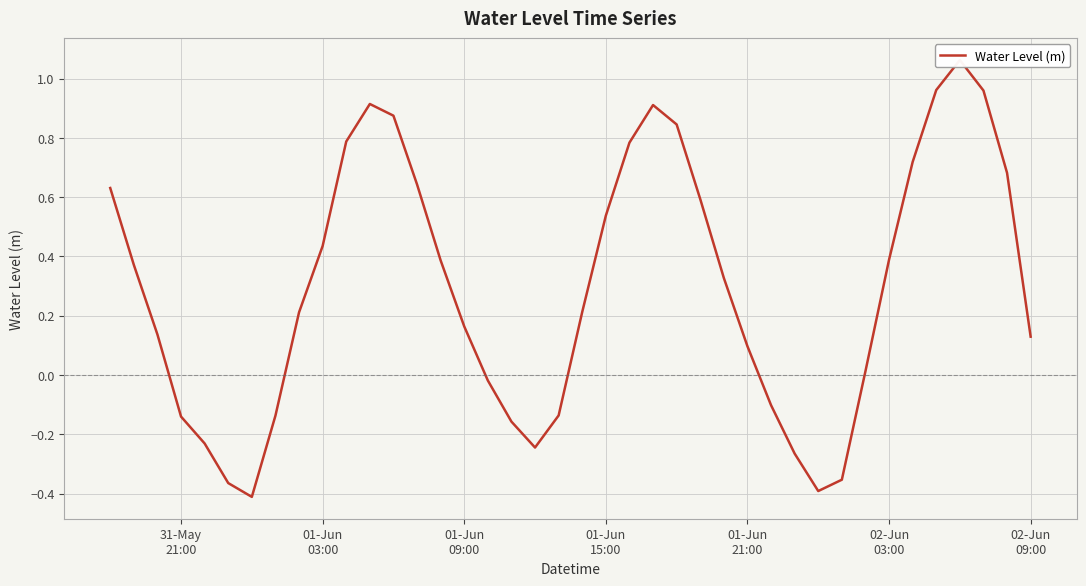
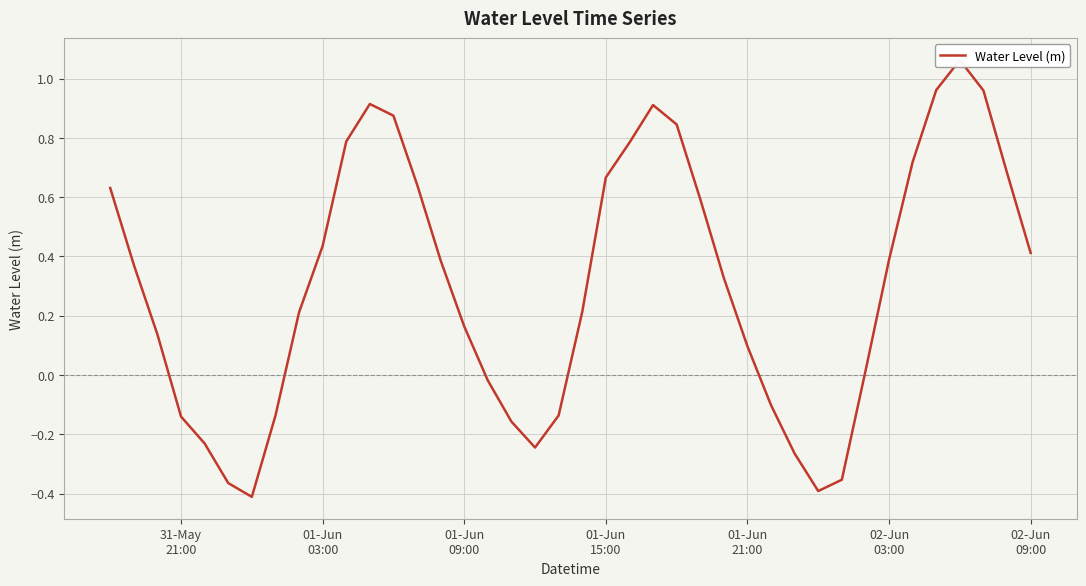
  {
    "31-May 21:00": -0.14,
    "01-Jun 03:00": 0.44,
    "01-Jun 09:00": 0.16,
-   "01-Jun 15:00": 0.54,
+   "01-Jun 15:00": 0.67,
    "01-Jun 21:00": 0.10,
    "02-Jun 03:00": 0.39,
-   "02-Jun 09:00": 0.13
+   "02-Jun 09:00": 0.41
  }
